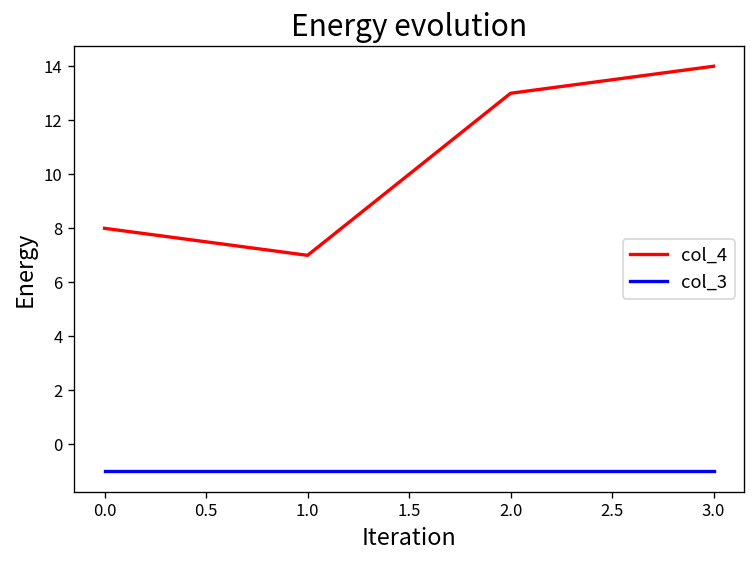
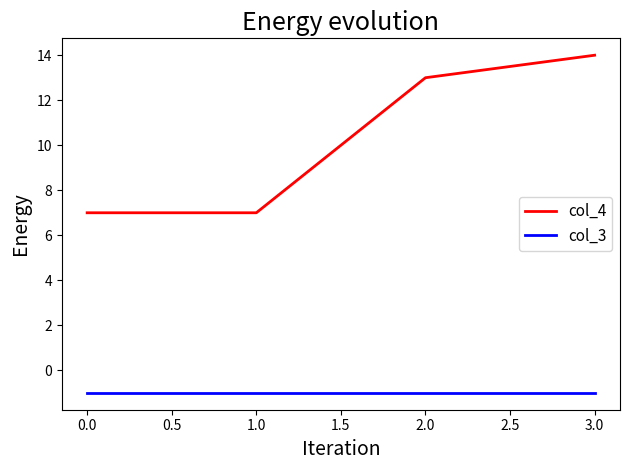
  {
    "col_4": {
-     "0.0": 8,
+     "0.0": 7,
      "1.0": 7,
      "2.0": 13,
      "3.0": 14
    },
    "col_3": {
      "0.0": -1,
      "1.0": -1,
      "2.0": -1,
      "3.0": -1
    }
  }
